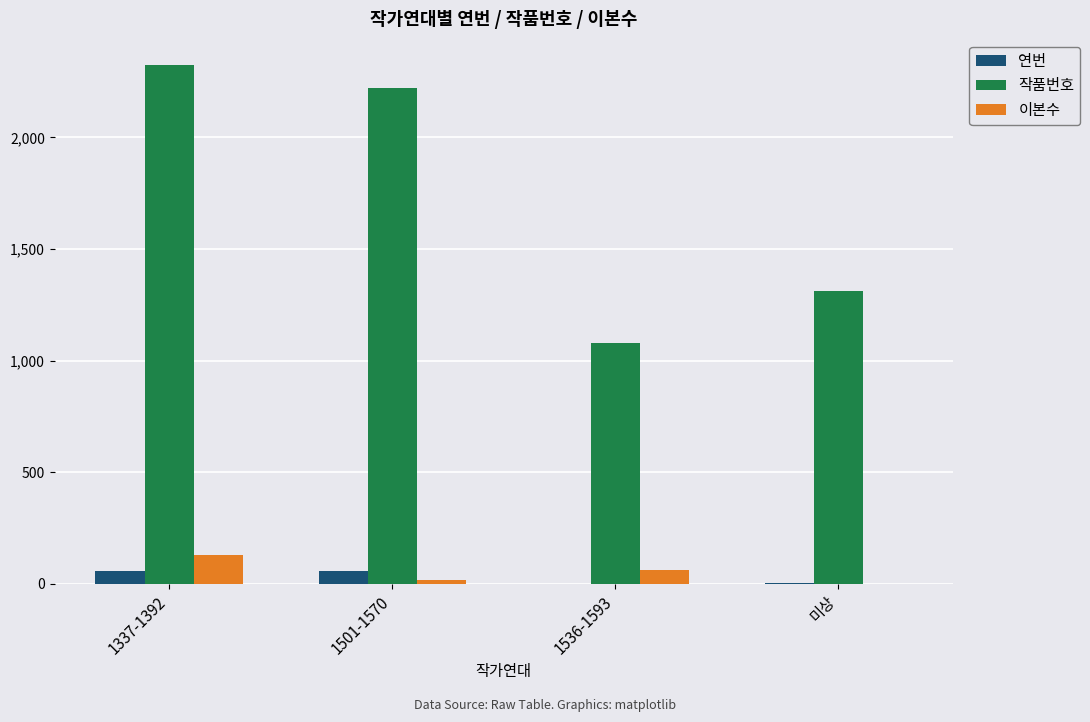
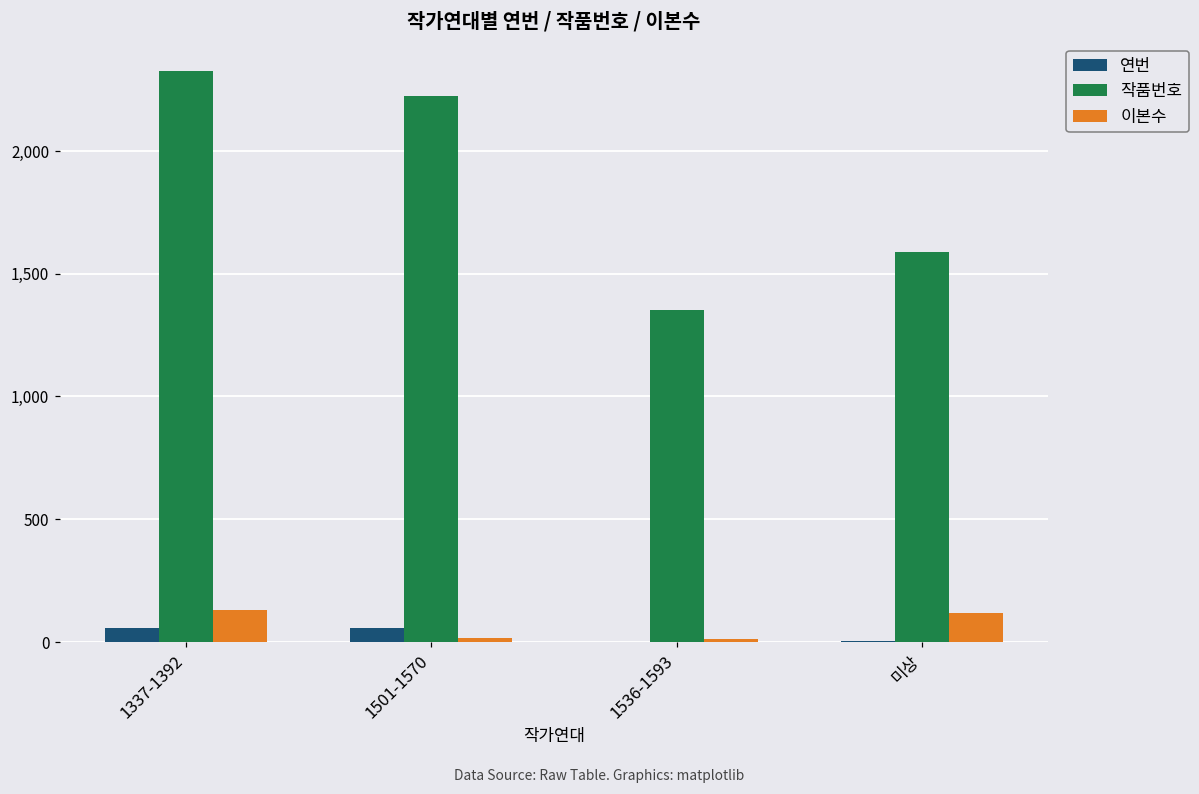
  {
    "연번": {
      "1337-1392": "60",
      "1501-1570": "60"
    },
    "작품번호": {
      "1337-1392": "2,330",
      "1501-1570": "2,220",
-     "1536-1593": "1,080",
-     "미상": "1,310"
+     "1536-1593": "1,350",
+     "미상": "1,590"
    },
    "이본수": {
      "1337-1392": "130",
      "1501-1570": "20",
-     "1536-1593": "60",
-     "미상": "0"
+     "1536-1593": "10",
+     "미상": "120"
    }
  }
